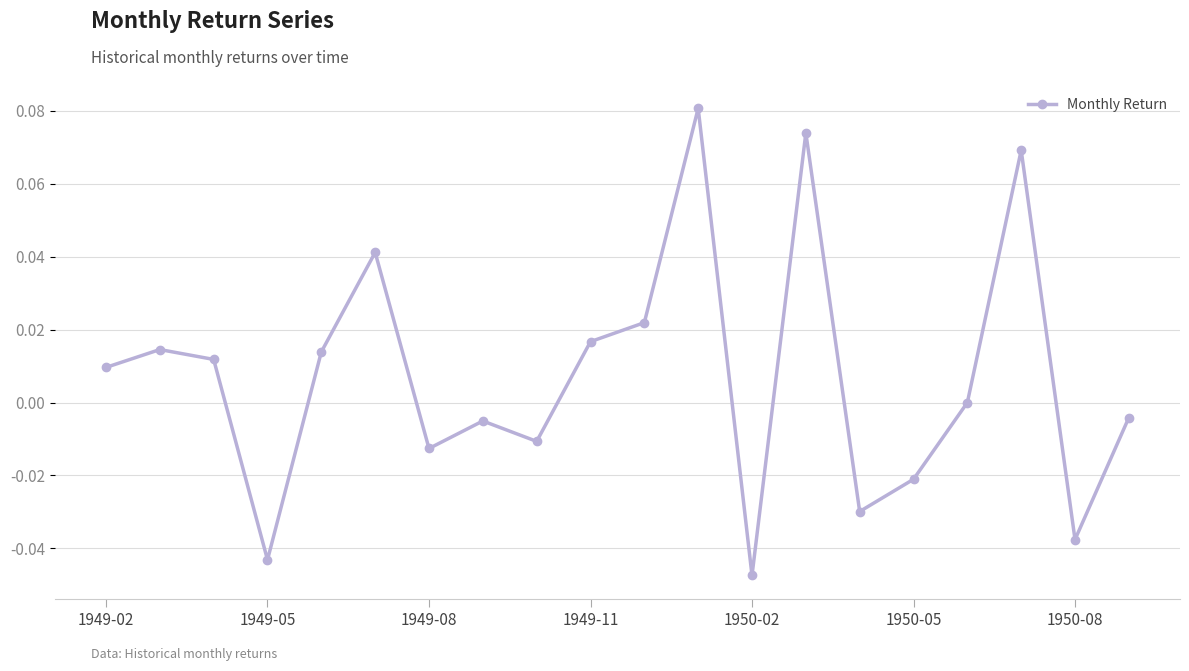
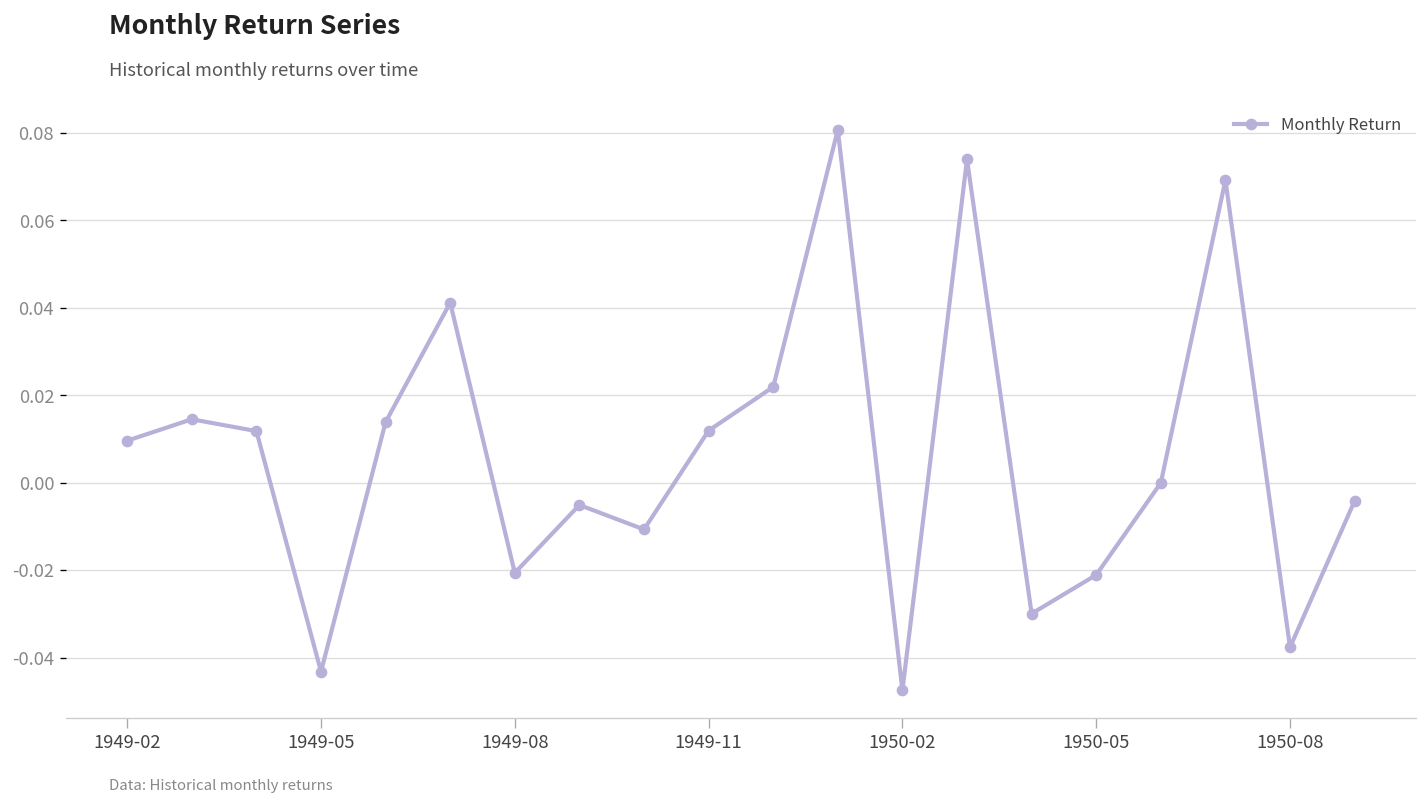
  {
    "1949-02": 0.010,
    "1949-05": -0.043,
-   "1949-08": -0.013,
-   "1949-11": 0.017,
+   "1949-08": -0.021,
+   "1949-11": 0.012,
    "1950-02": -0.047,
    "1950-05": -0.021,
    "1950-08": -0.038
  }
